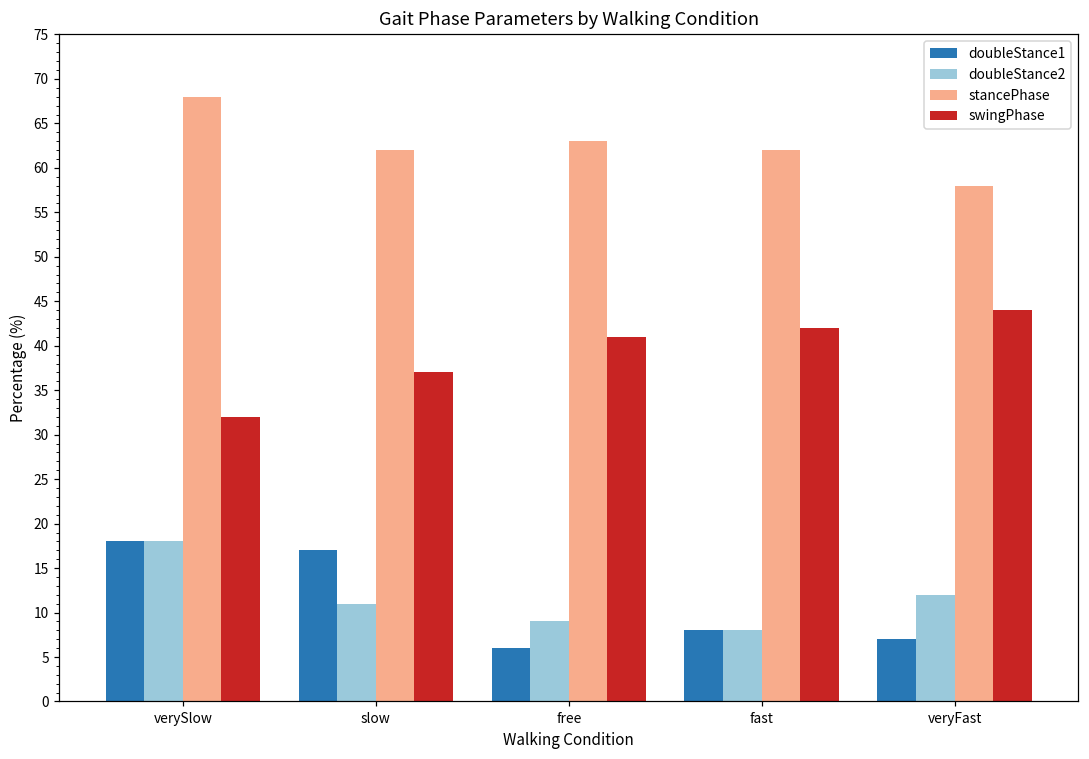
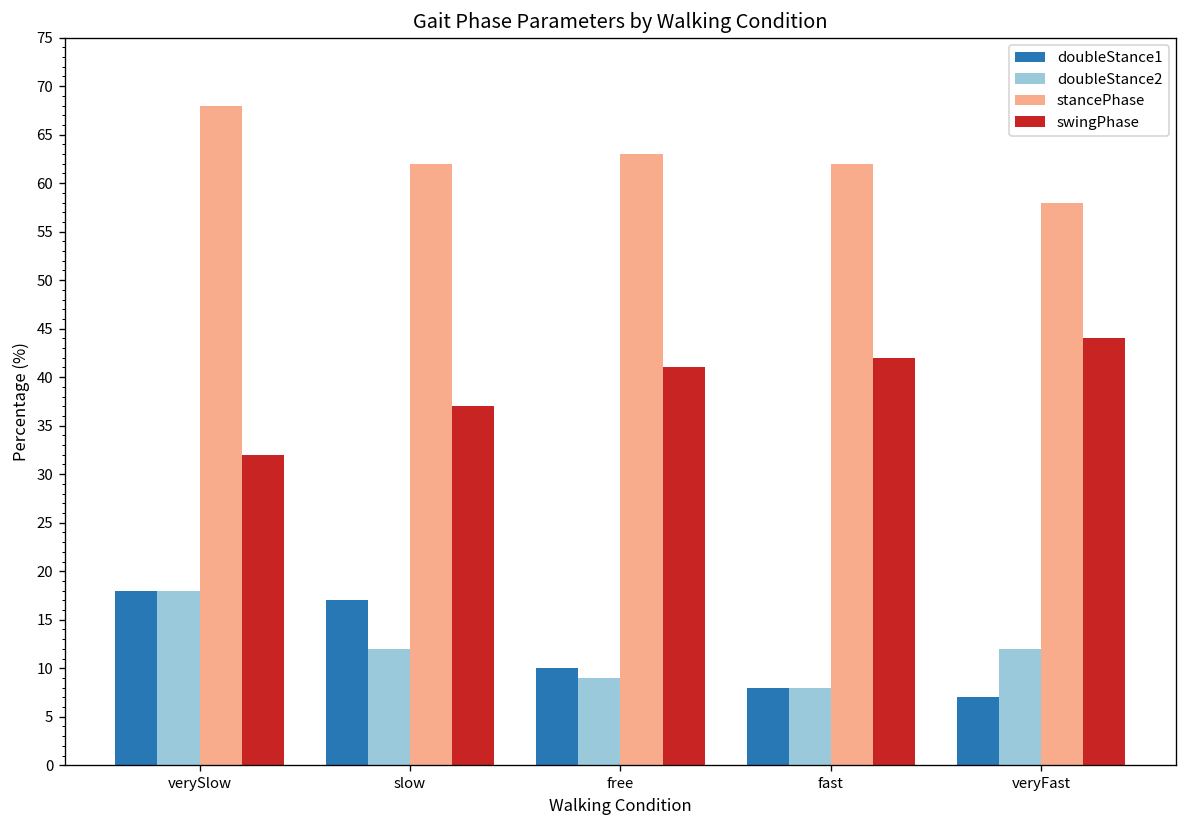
  {
    "doubleStance1": {
      "verySlow": 18,
      "slow": 17,
-     "free": 6,
+     "free": 10,
      "fast": 8,
      "veryFast": 7
    },
    "doubleStance2": {
      "verySlow": 18,
-     "slow": 11,
+     "slow": 12,
      "free": 9,
      "fast": 8,
      "veryFast": 12
    },
    "stancePhase": {
      "verySlow": 68,
      "slow": 62,
      "free": 63,
      "fast": 62,
      "veryFast": 58
    },
    "swingPhase": {
      "verySlow": 32,
      "slow": 37,
      "free": 41,
      "fast": 42,
      "veryFast": 44
    }
  }
